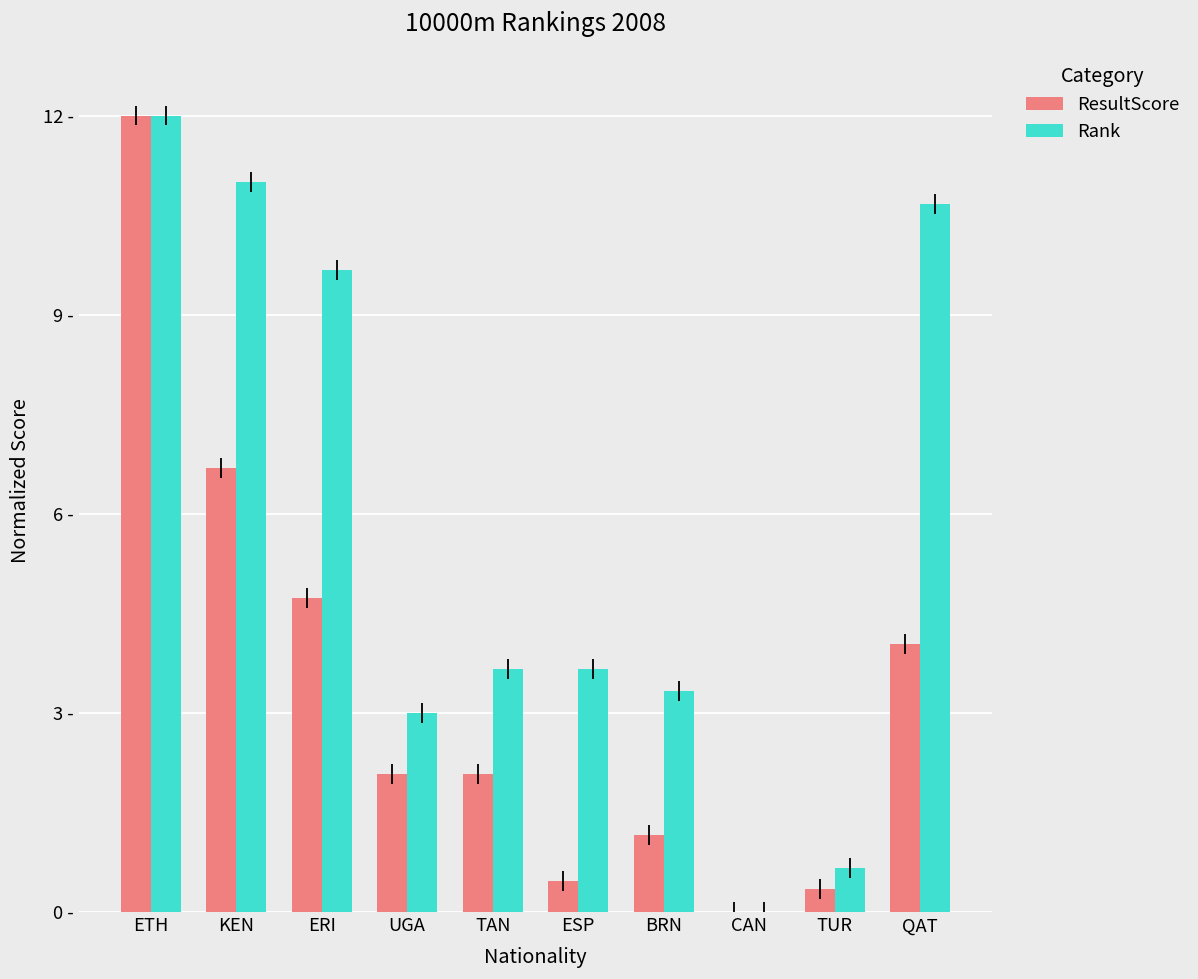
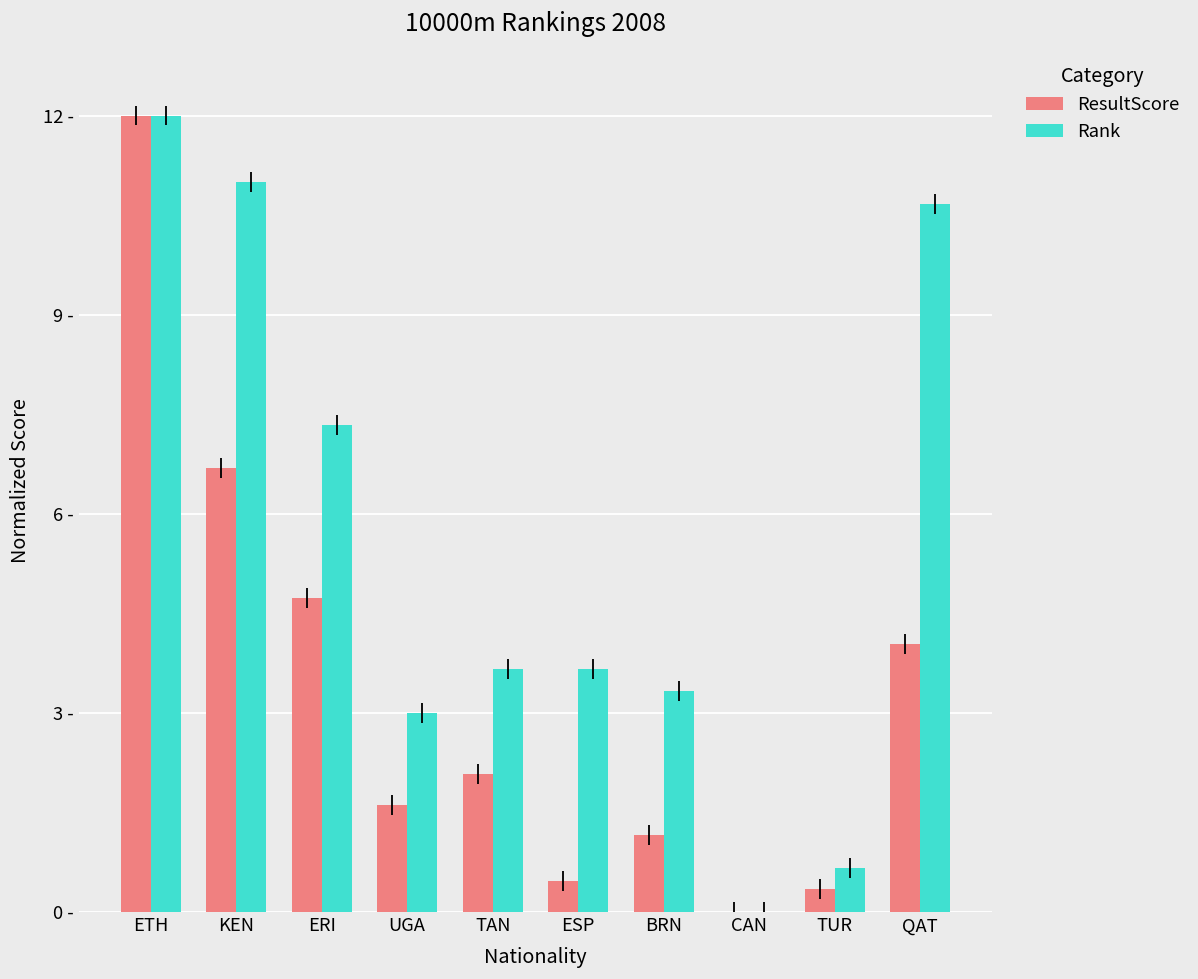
  {
    "ResultScore": {
      "ETH": "12.0 -",
      "KEN": "6.7 -",
      "ERI": "4.7 -",
-     "UGA": "2.1 -",
+     "UGA": "1.6 -",
      "TAN": "2.1 -",
      "ESP": "0.5 -",
      "BRN": "1.2 -",
      "CAN": "0.0 -",
      "TUR": "0.3 -",
      "QAT": "4.0 -"
    },
    "Rank": {
      "ETH": "12.0 -",
      "KEN": "11.0 -",
-     "ERI": "9.7 -",
+     "ERI": "7.3 -",
      "UGA": "3.0 -",
      "TAN": "3.7 -",
      "ESP": "3.7 -",
      "BRN": "3.3 -",
      "CAN": "0.0 -",
      "TUR": "0.7 -",
      "QAT": "10.7 -"
    }
  }
